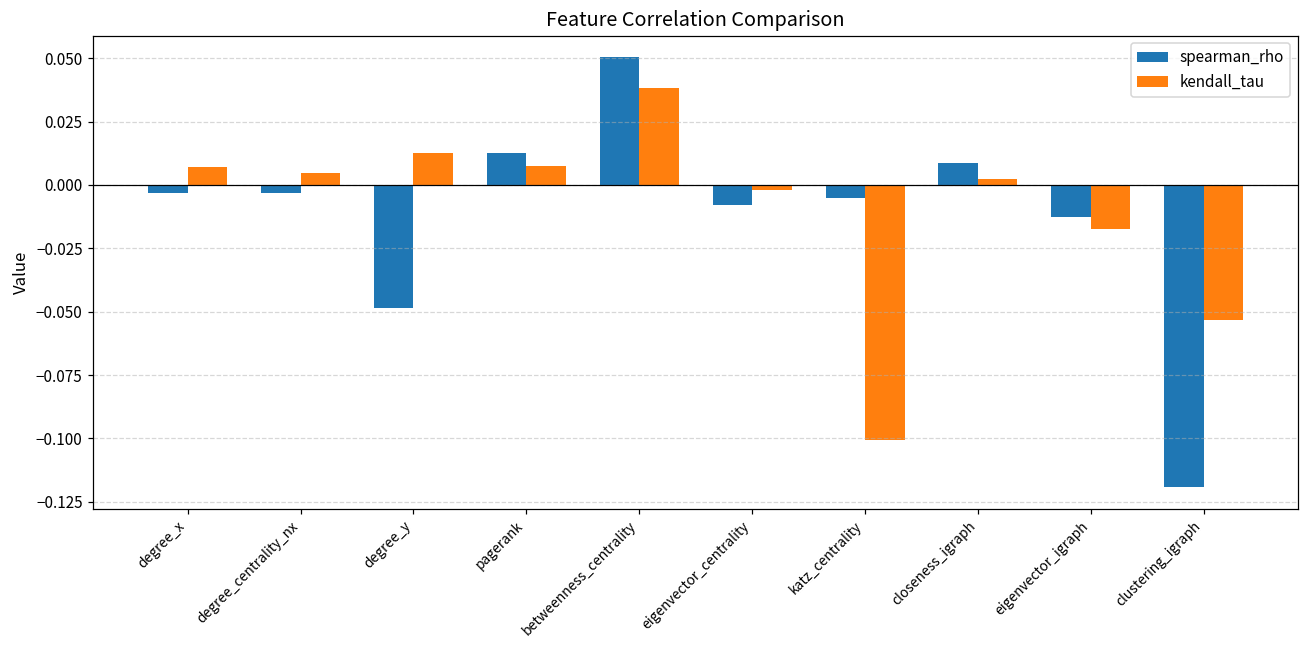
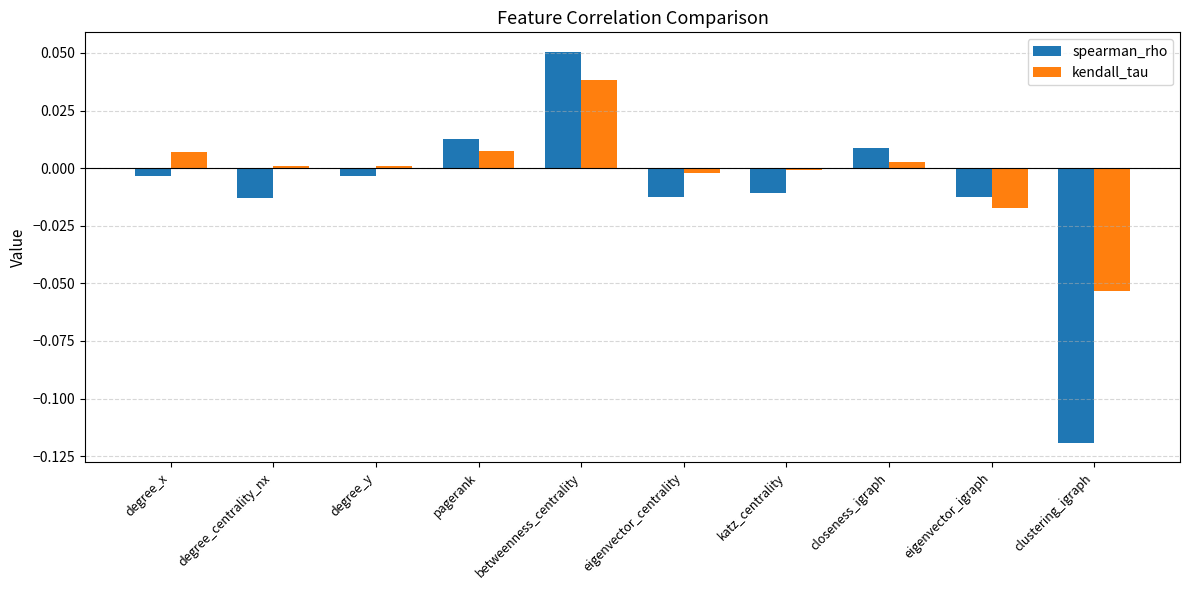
  {
    "spearman_rho": {
      "degree_x": -0.003,
-     "degree_centrality_nx": -0.003,
-     "degree_y": -0.049,
+     "degree_centrality_nx": -0.013,
+     "degree_y": -0.003,
      "pagerank": 0.013,
      "betweenness_centrality": 0.050,
-     "eigenvector_centrality": -0.008,
-     "katz_centrality": -0.005,
+     "eigenvector_centrality": -0.013,
+     "katz_centrality": -0.011,
      "closeness_igraph": 0.009,
      "eigenvector_igraph": -0.013,
      "clustering_igraph": -0.119
    },
    "kendall_tau": {
      "degree_x": 0.007,
-     "degree_centrality_nx": 0.005,
-     "degree_y": 0.013,
+     "degree_centrality_nx": 0.001,
+     "degree_y": 0.001,
      "pagerank": 0.008,
      "betweenness_centrality": 0.038,
      "eigenvector_centrality": -0.002,
-     "katz_centrality": -0.100,
+     "katz_centrality": -0.001,
      "closeness_igraph": 0.002,
      "eigenvector_igraph": -0.017,
      "clustering_igraph": -0.053
    }
  }
